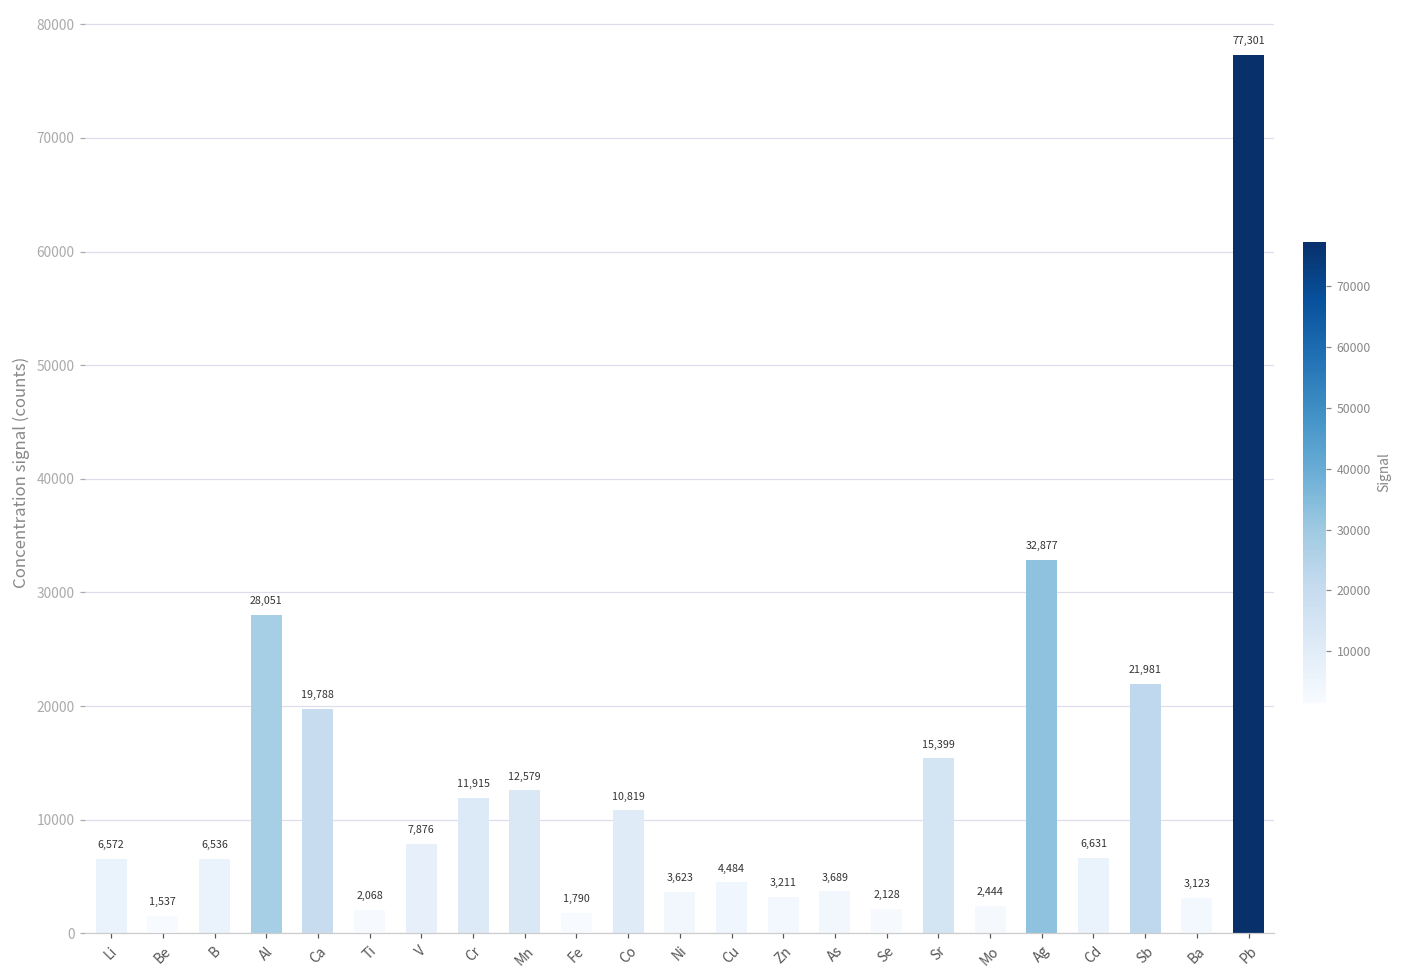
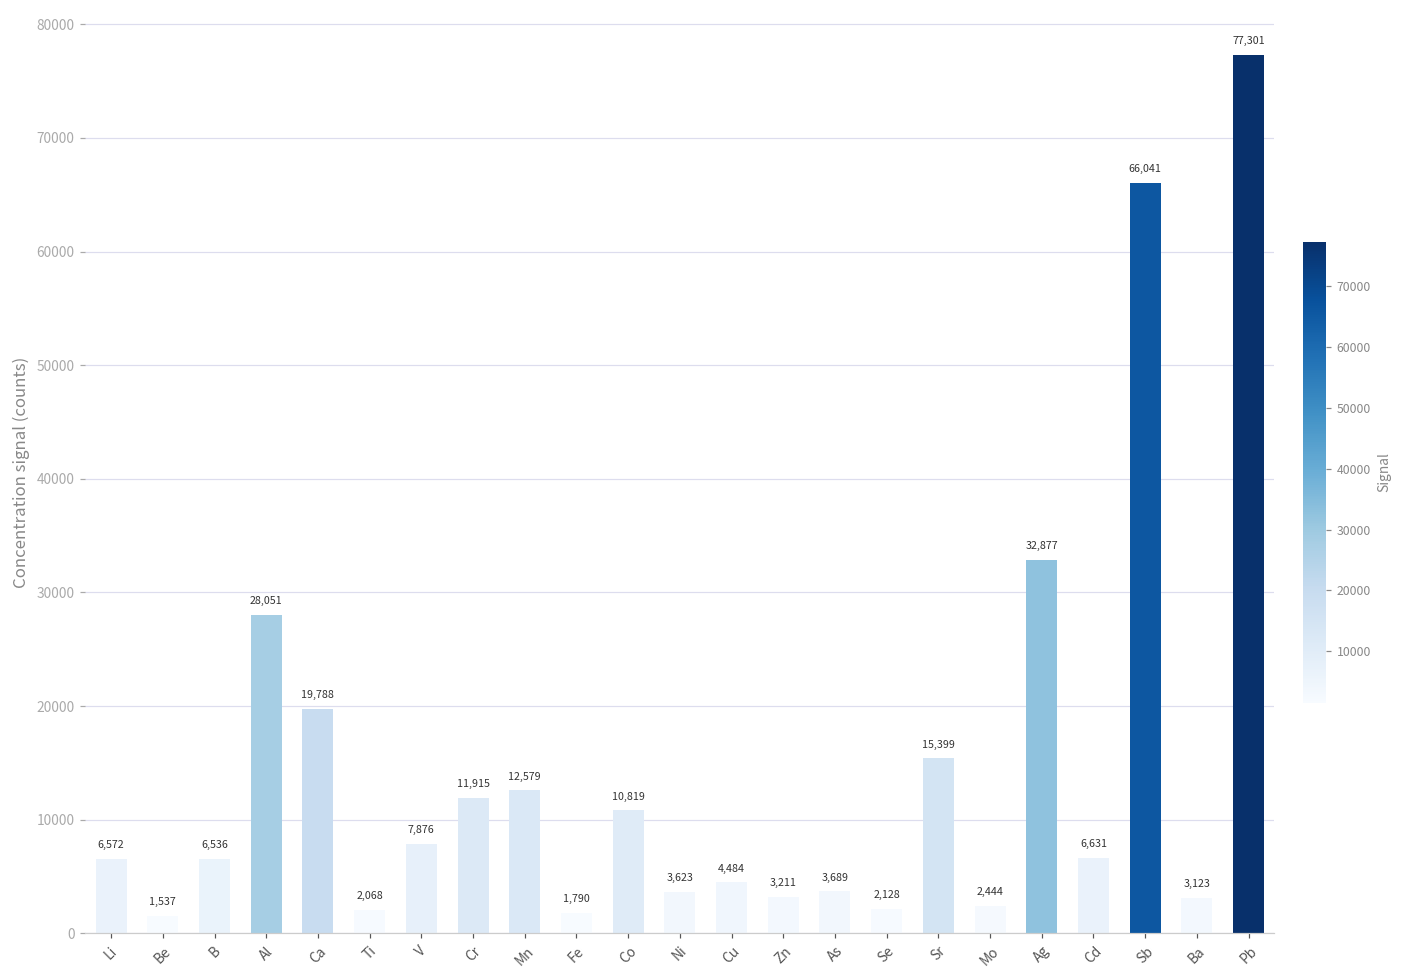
  {
    "Li": "6,572",
    "Be": "1,537",
    "B": "6,536",
    "Al": "28,051",
    "Ca": "19,788",
    "Ti": "2,068",
    "V": "7,876",
    "Cr": "11,915",
    "Mn": "12,579",
    "Fe": "1,790",
    "Co": "10,819",
    "Ni": "3,623",
    "Cu": "4,484",
    "Zn": "3,211",
    "As": "3,689",
    "Se": "2,128",
    "Sr": "15,399",
    "Mo": "2,444",
    "Ag": "32,877",
    "Cd": "6,631",
-   "Sb": "21,981",
+   "Sb": "66,041",
    "Ba": "3,123",
    "Pb": "77,301"
  }
